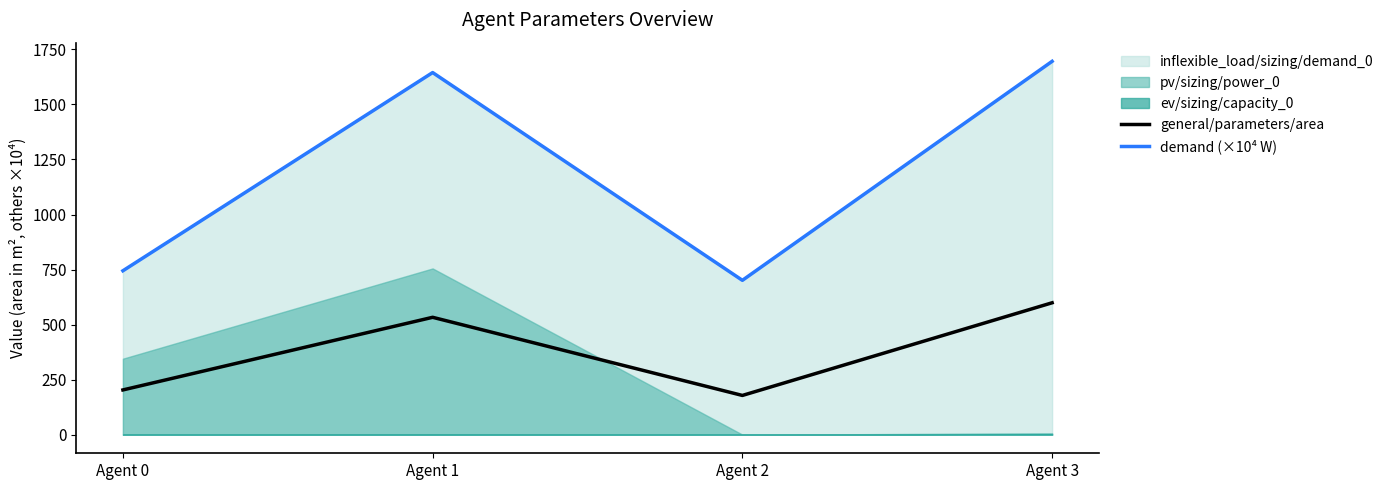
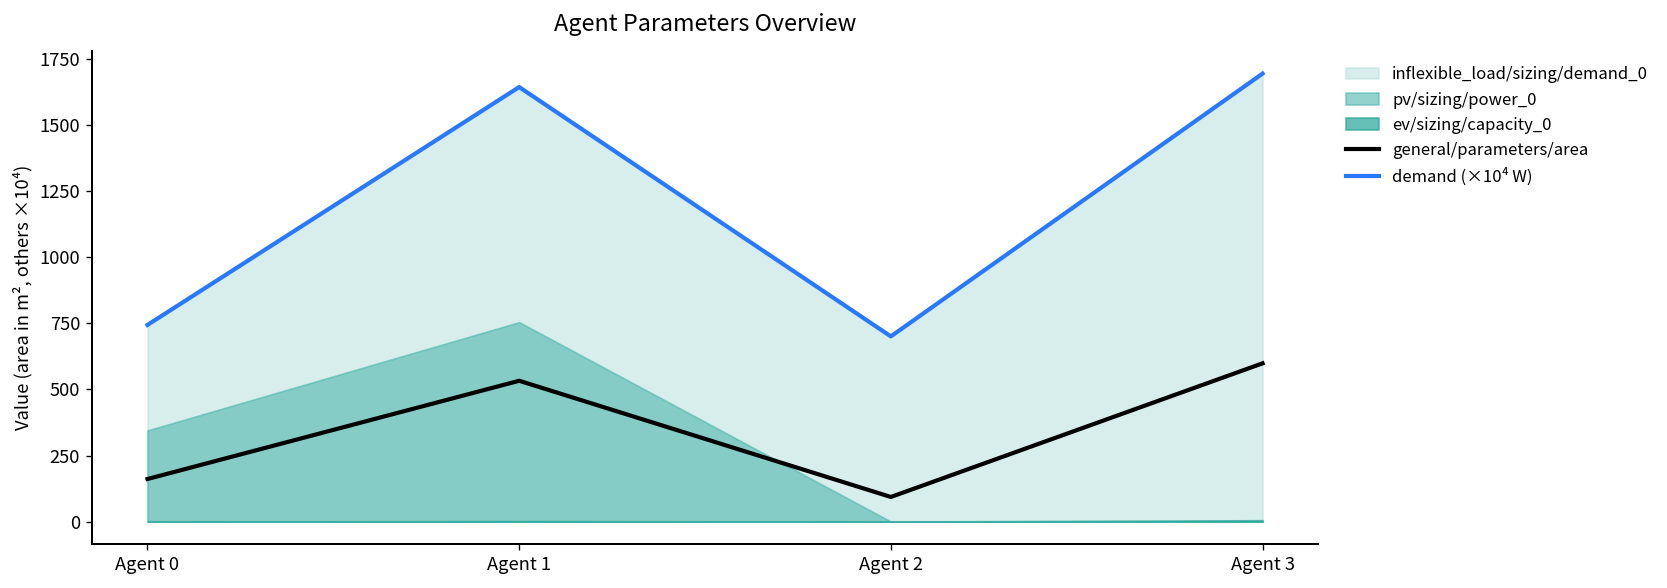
  {
    "general/parameters/area": {
-     "Agent 0": 200,
+     "Agent 0": 160,
      "Agent 1": 530,
-     "Agent 2": 180,
+     "Agent 2": 90,
      "Agent 3": 600
    },
    "inflexible_load/sizing/demand_0": {
      "Agent 0": 740,
      "Agent 1": 1650,
      "Agent 2": 700,
      "Agent 3": 1700
    }
  }
